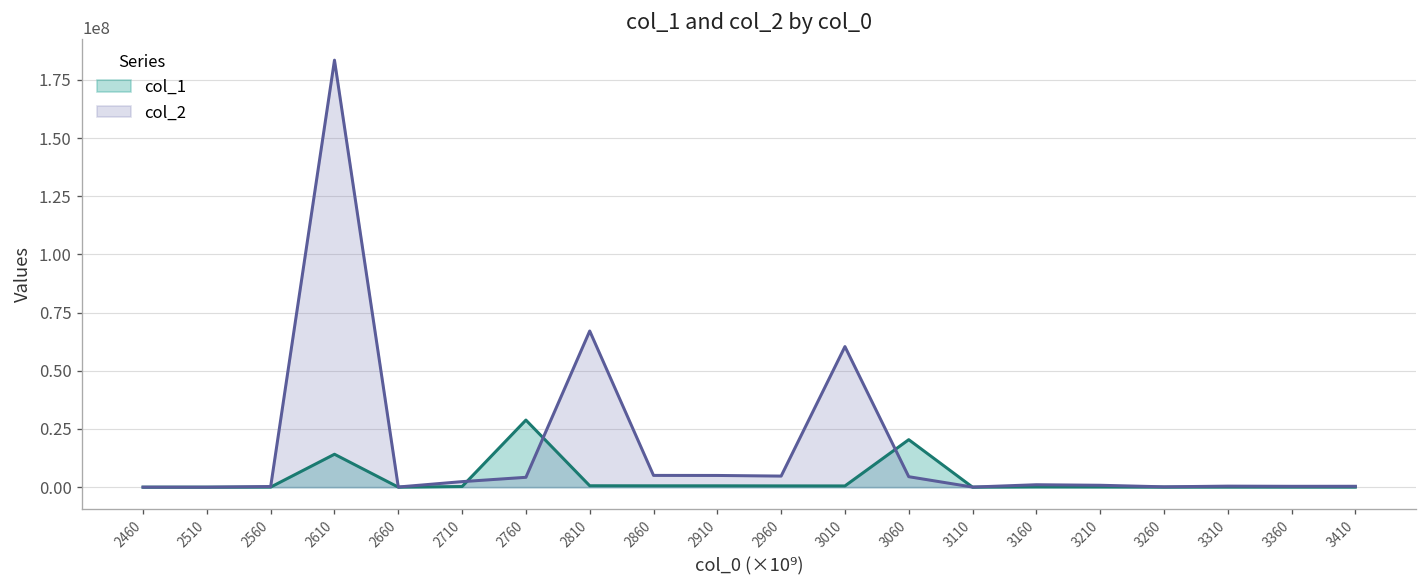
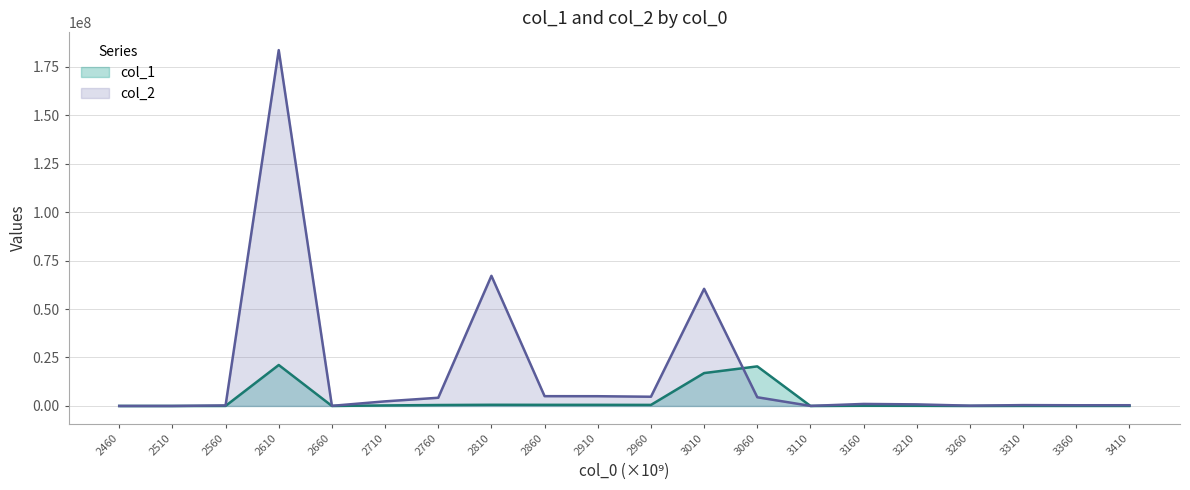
  {
    "col_1": {
-     "2610": 14000000,
+     "2610": 21000000,
      "2710": 0,
-     "2760": 29000000,
+     "2760": 0,
      "2810": 1000000,
      "2860": 1000000,
      "2910": 1000000,
      "2960": 1000000,
-     "3010": 1000000,
+     "3010": 17000000,
      "3060": 20000000
    },
    "col_2": {
      "2610": 184000000,
      "2710": 2000000,
      "2760": 4000000,
      "2810": 67000000,
      "2860": 5000000,
      "2910": 5000000,
      "2960": 5000000,
      "3010": 60000000,
      "3060": 4000000
    }
  }
